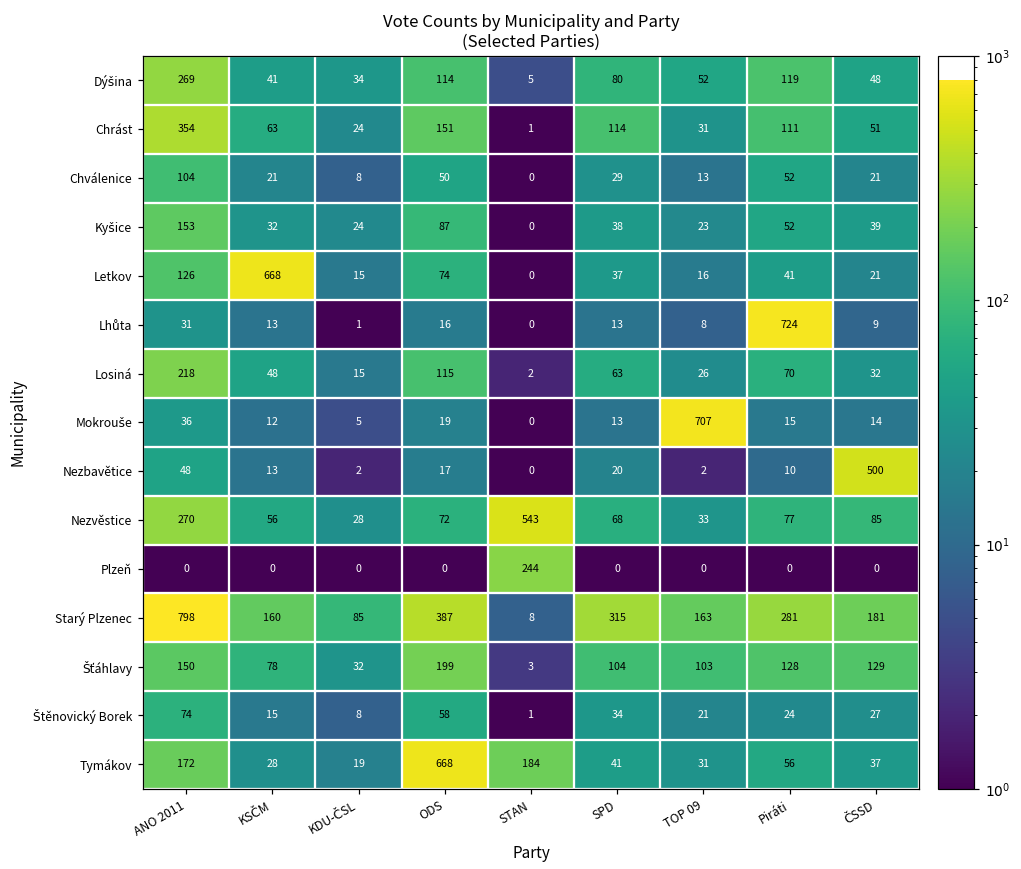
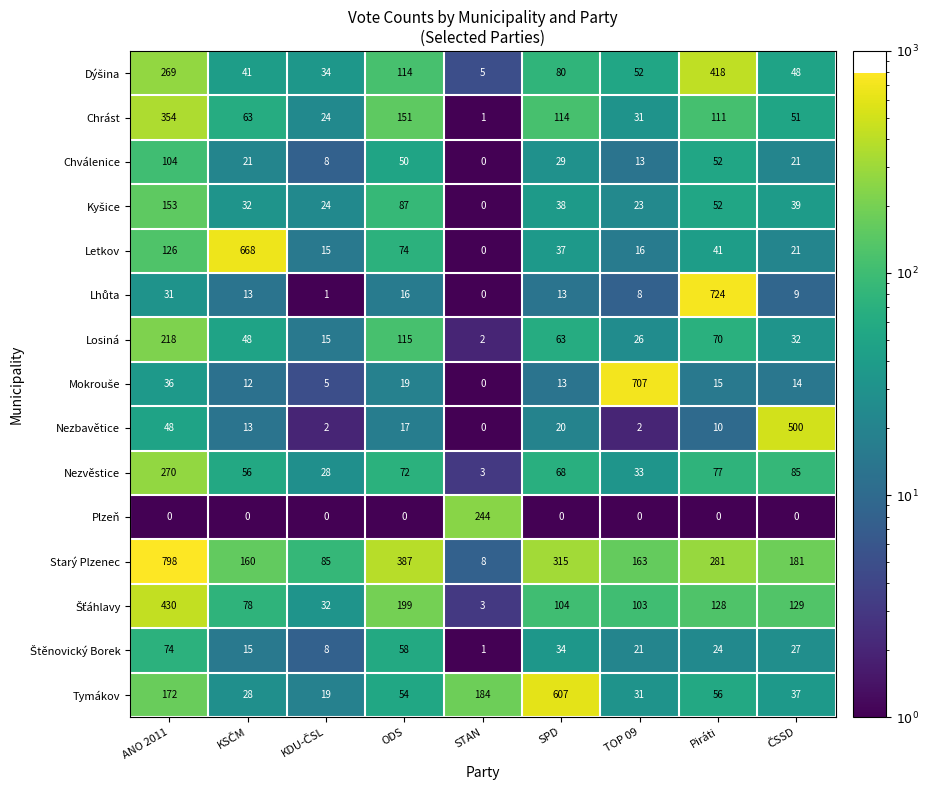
  {
    "Dýšina": {
      "ANO 2011": 269,
      "KSČM": 41,
      "KDU-ČSL": 34,
      "ODS": 114,
      "STAN": 5,
      "SPD": 80,
      "TOP 09": 52,
-     "Piráti": 119,
+     "Piráti": 418,
      "ČSSD": 48
    },
    "Chrást": {
      "ANO 2011": 354,
      "KSČM": 63,
      "KDU-ČSL": 24,
      "ODS": 151,
      "STAN": 1,
      "SPD": 114,
      "TOP 09": 31,
      "Piráti": 111,
      "ČSSD": 51
    },
    "Chválenice": {
      "ANO 2011": 104,
      "KSČM": 21,
      "KDU-ČSL": 8,
      "ODS": 50,
      "STAN": 0,
      "SPD": 29,
      "TOP 09": 13,
      "Piráti": 52,
      "ČSSD": 21
    },
    "Kyšice": {
      "ANO 2011": 153,
      "KSČM": 32,
      "KDU-ČSL": 24,
      "ODS": 87,
      "STAN": 0,
      "SPD": 38,
      "TOP 09": 23,
      "Piráti": 52,
      "ČSSD": 39
    },
    "Letkov": {
      "ANO 2011": 126,
      "KSČM": 668,
      "KDU-ČSL": 15,
      "ODS": 74,
      "STAN": 0,
      "SPD": 37,
      "TOP 09": 16,
      "Piráti": 41,
      "ČSSD": 21
    },
    "Lhůta": {
      "ANO 2011": 31,
      "KSČM": 13,
      "KDU-ČSL": 1,
      "ODS": 16,
      "STAN": 0,
      "SPD": 13,
      "TOP 09": 8,
      "Piráti": 724,
      "ČSSD": 9
    },
    "Losiná": {
      "ANO 2011": 218,
      "KSČM": 48,
      "KDU-ČSL": 15,
      "ODS": 115,
      "STAN": 2,
      "SPD": 63,
      "TOP 09": 26,
      "Piráti": 70,
      "ČSSD": 32
    },
    "Mokrouše": {
      "ANO 2011": 36,
      "KSČM": 12,
      "KDU-ČSL": 5,
      "ODS": 19,
      "STAN": 0,
      "SPD": 13,
      "TOP 09": 707,
      "Piráti": 15,
      "ČSSD": 14
    },
    "Nezbavětice": {
      "ANO 2011": 48,
      "KSČM": 13,
      "KDU-ČSL": 2,
      "ODS": 17,
      "STAN": 0,
      "SPD": 20,
      "TOP 09": 2,
      "Piráti": 10,
      "ČSSD": 500
    },
    "Nezvěstice": {
      "ANO 2011": 270,
      "KSČM": 56,
      "KDU-ČSL": 28,
      "ODS": 72,
-     "STAN": 543,
+     "STAN": 3,
      "SPD": 68,
      "TOP 09": 33,
      "Piráti": 77,
      "ČSSD": 85
    },
    "Plzeň": {
      "ANO 2011": 0,
      "KSČM": 0,
      "KDU-ČSL": 0,
      "ODS": 0,
      "STAN": 244,
      "SPD": 0,
      "TOP 09": 0,
      "Piráti": 0,
      "ČSSD": 0
    },
    "Starý Plzenec": {
      "ANO 2011": 798,
      "KSČM": 160,
      "KDU-ČSL": 85,
      "ODS": 387,
      "STAN": 8,
      "SPD": 315,
      "TOP 09": 163,
      "Piráti": 281,
      "ČSSD": 181
    },
    "Šťáhlavy": {
-     "ANO 2011": 150,
+     "ANO 2011": 430,
      "KSČM": 78,
      "KDU-ČSL": 32,
      "ODS": 199,
      "STAN": 3,
      "SPD": 104,
      "TOP 09": 103,
      "Piráti": 128,
      "ČSSD": 129
    },
    "Štěnovický Borek": {
      "ANO 2011": 74,
      "KSČM": 15,
      "KDU-ČSL": 8,
      "ODS": 58,
      "STAN": 1,
      "SPD": 34,
      "TOP 09": 21,
      "Piráti": 24,
      "ČSSD": 27
    },
    "Tymákov": {
      "ANO 2011": 172,
      "KSČM": 28,
      "KDU-ČSL": 19,
-     "ODS": 668,
+     "ODS": 54,
      "STAN": 184,
-     "SPD": 41,
+     "SPD": 607,
      "TOP 09": 31,
      "Piráti": 56,
      "ČSSD": 37
    }
  }
